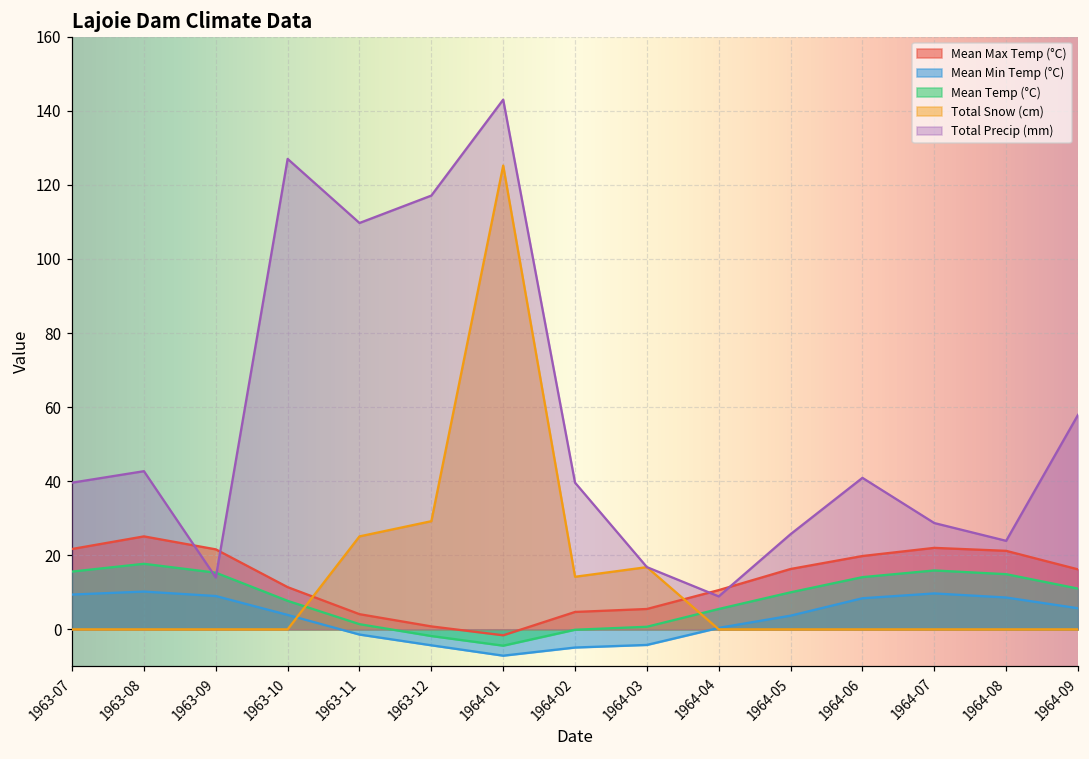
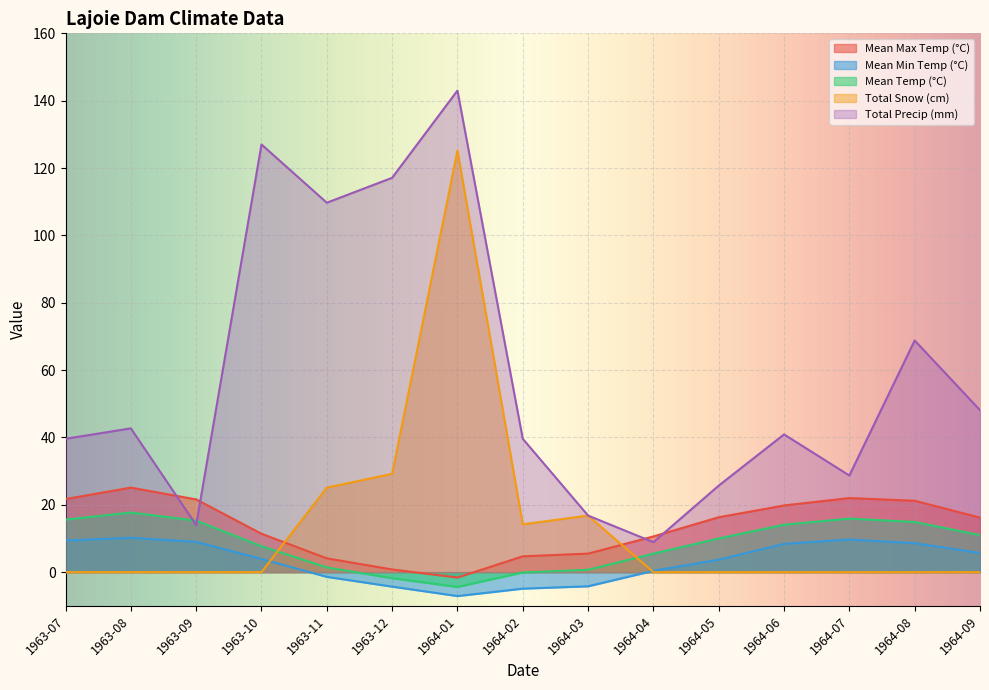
  {
    "Total Snow (cm)": {
      "1963-07": 0,
      "1963-08": 0,
      "1963-09": 0,
      "1963-10": 0,
      "1963-11": 25,
      "1963-12": 29,
      "1964-01": 125,
      "1964-02": 14,
      "1964-05": 0,
      "1964-06": 0,
      "1964-07": 0,
      "1964-08": 0,
      "1964-09": 0
    },
    "Total Precip (mm)": {
      "1963-07": 40,
      "1963-08": 43,
      "1963-09": 14,
      "1963-10": 127,
      "1963-11": 110,
      "1963-12": 117,
      "1964-01": 143,
      "1964-02": 40,
      "1964-04": 9,
      "1964-05": 26,
      "1964-06": 41,
      "1964-07": 29,
-     "1964-08": 24,
-     "1964-09": 58
+     "1964-08": 69,
+     "1964-09": 48
    }
  }
